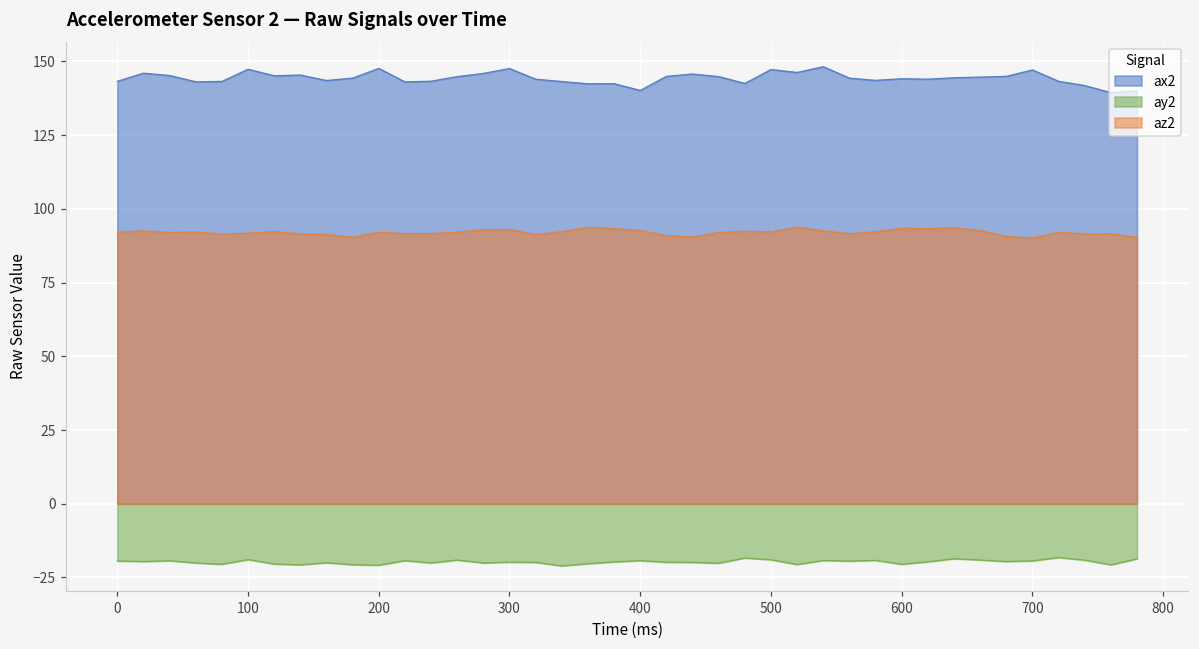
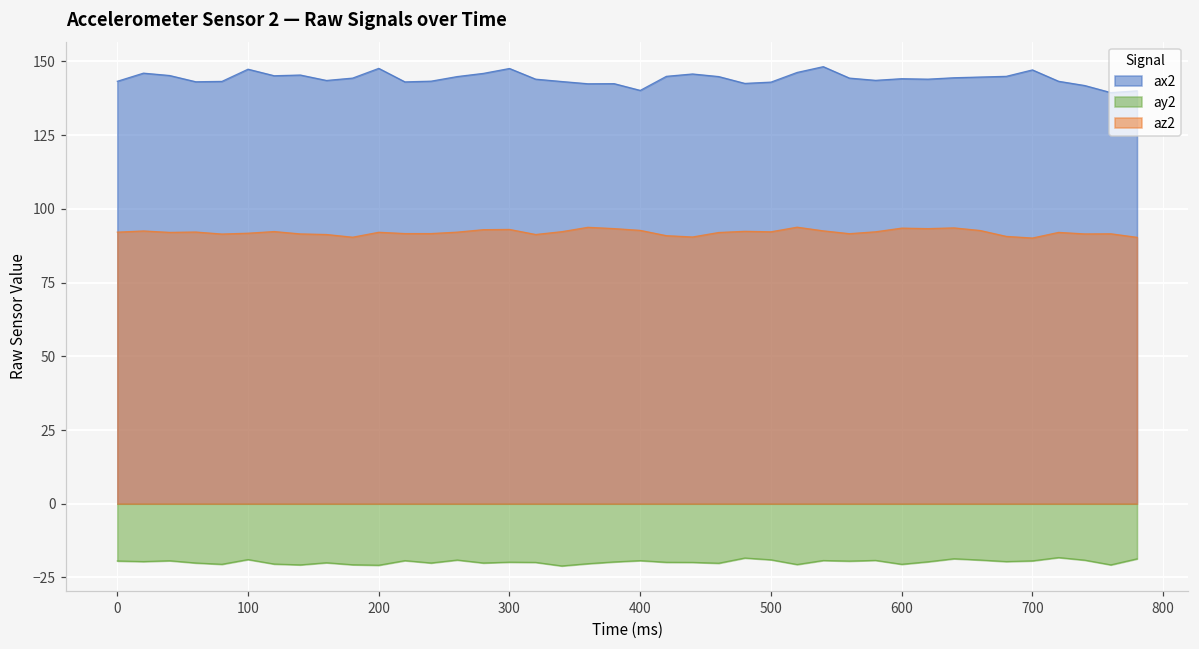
  {
    "ax2": {
      "0": 143,
      "100": 147,
      "200": 148,
      "300": 148,
      "400": 140,
-     "500": 147,
+     "500": 143,
      "600": 144,
      "700": 147
    },
    "az2": {
      "0": 92,
      "100": 92,
      "200": 92,
      "300": 93,
      "400": 93,
      "500": 92,
      "600": 93,
      "700": 90
    }
  }
